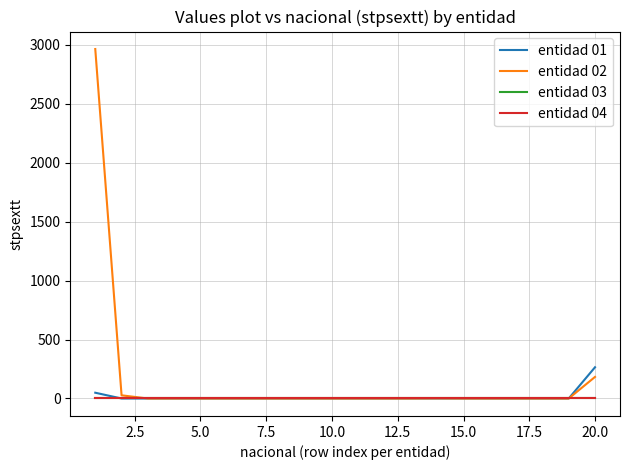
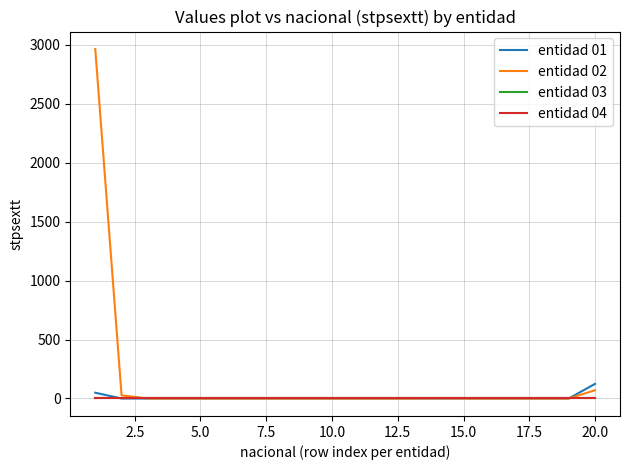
  {
    "entidad 01": {
-     "20.0": 270
+     "20.0": 120
    },
    "entidad 02": {
-     "20.0": 180
+     "20.0": 70
    },
    "entidad 04": {
      "20.0": 0
    }
  }
